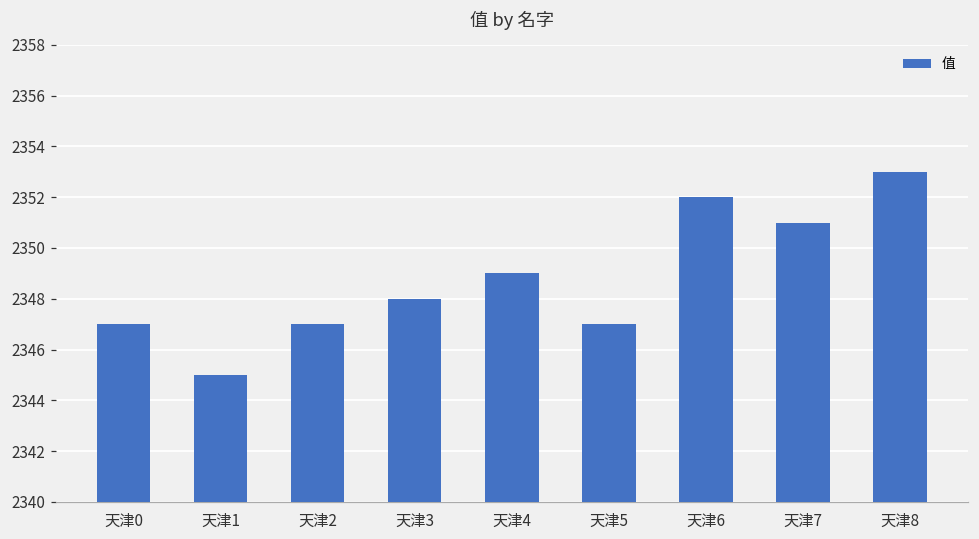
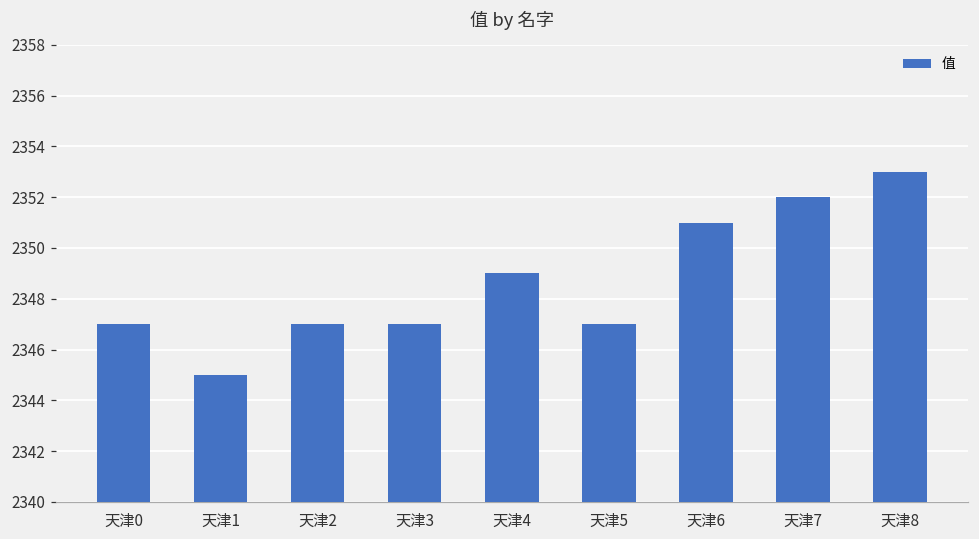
  {
    "天津0": 2347,
    "天津1": 2345,
    "天津2": 2347,
-   "天津3": 2348,
+   "天津3": 2347,
    "天津4": 2349,
    "天津5": 2347,
-   "天津6": 2352,
-   "天津7": 2351,
+   "天津6": 2351,
+   "天津7": 2352,
    "天津8": 2353
  }
